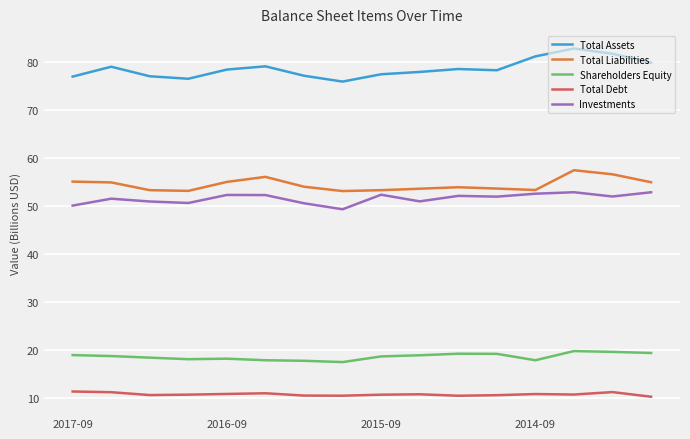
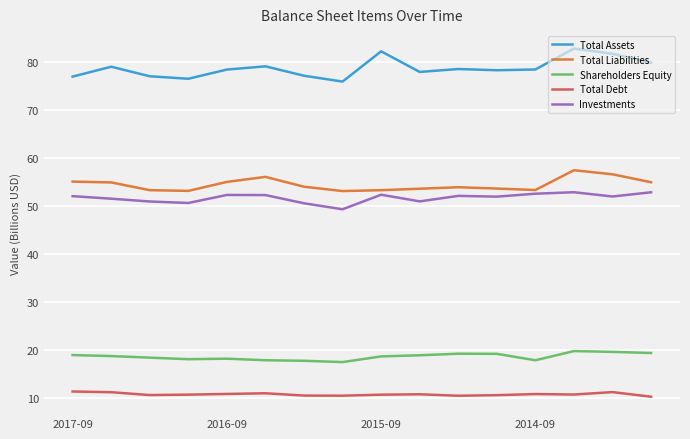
  {
    "Total Assets": {
      "2017-09": 77,
      "2016-09": 79,
-     "2015-09": 78,
-     "2014-09": 81
+     "2015-09": 82,
+     "2014-09": 79
    },
    "Shareholders Equity": {
      "2017-09": 19,
      "2016-09": 18,
      "2015-09": 19,
      "2014-09": 18
    },
    "Investments": {
-     "2017-09": 50,
+     "2017-09": 52,
      "2016-09": 52,
      "2015-09": 52,
      "2014-09": 53
    }
  }
